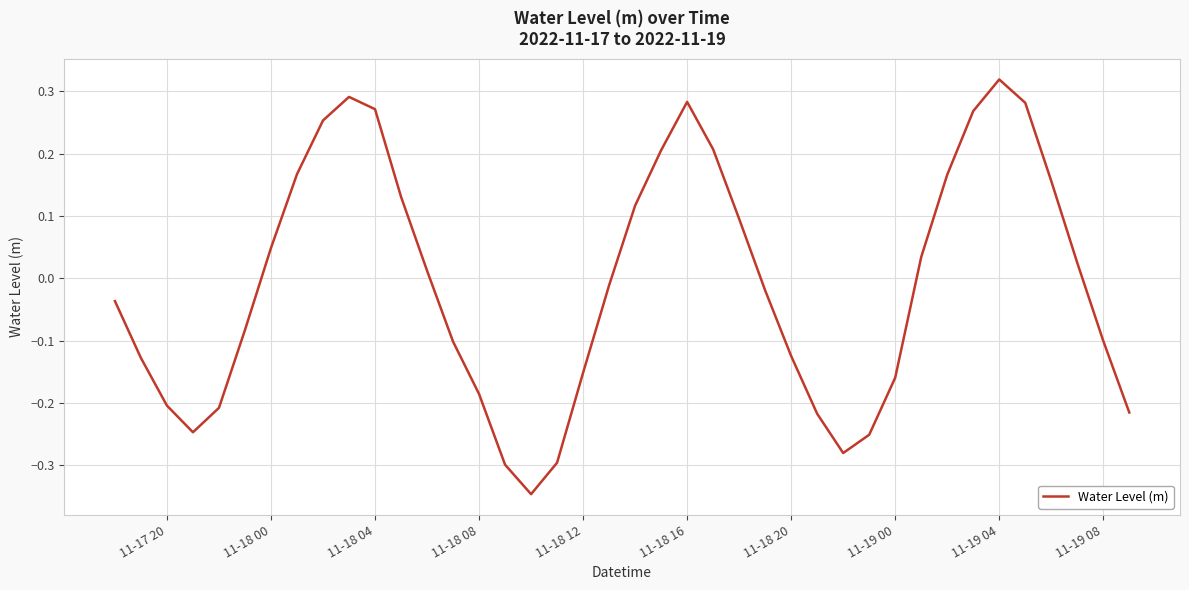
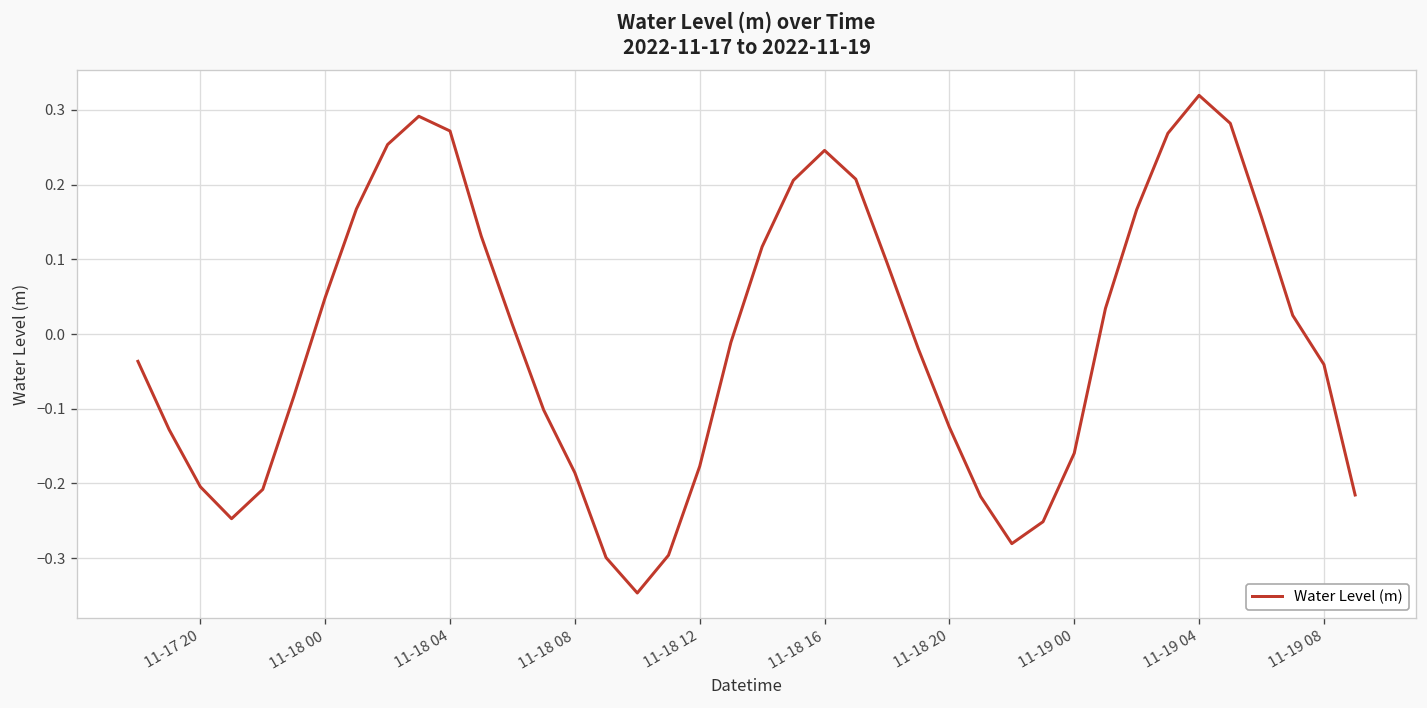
  {
    "11-17 20": -0.20,
    "11-18 00": 0.05,
    "11-18 04": 0.27,
    "11-18 08": -0.19,
-   "11-18 12": -0.15,
-   "11-18 16": 0.28,
+   "11-18 12": -0.18,
+   "11-18 16": 0.25,
    "11-18 20": -0.12,
    "11-19 00": -0.16,
    "11-19 04": 0.32,
-   "11-19 08": -0.10
+   "11-19 08": -0.04
  }
